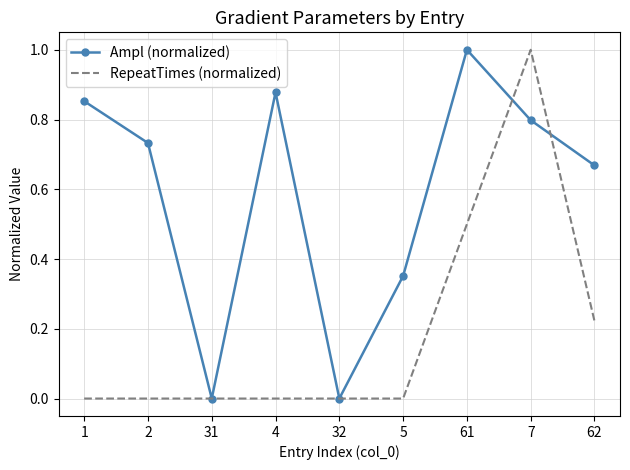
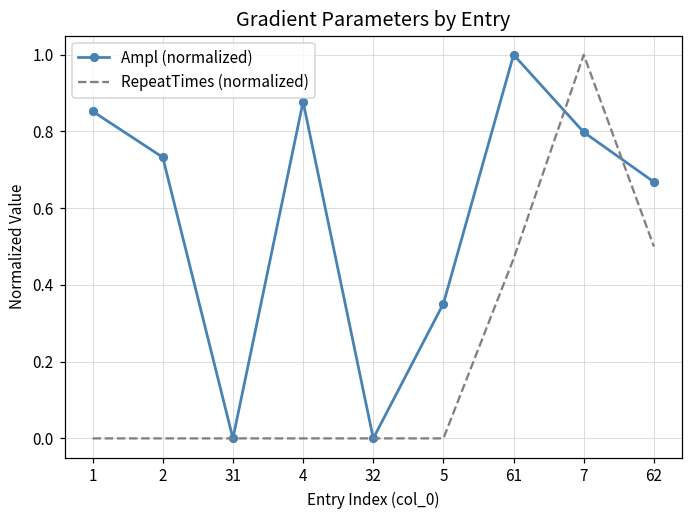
  {
    "Ampl (normalized)": {
      "1": 0.85,
      "2": 0.73,
      "4": 0.88,
      "5": 0.35,
      "61": 1.00,
      "7": 0.80,
      "62": 0.67
    },
    "RepeatTimes (normalized)": {
      "1": 0.00,
      "2": 0.00,
      "4": 0.00,
      "5": 0.00,
-     "61": 0.50,
+     "61": 0.47,
      "7": 1.00,
-     "62": 0.22
+     "62": 0.50
    }
  }
